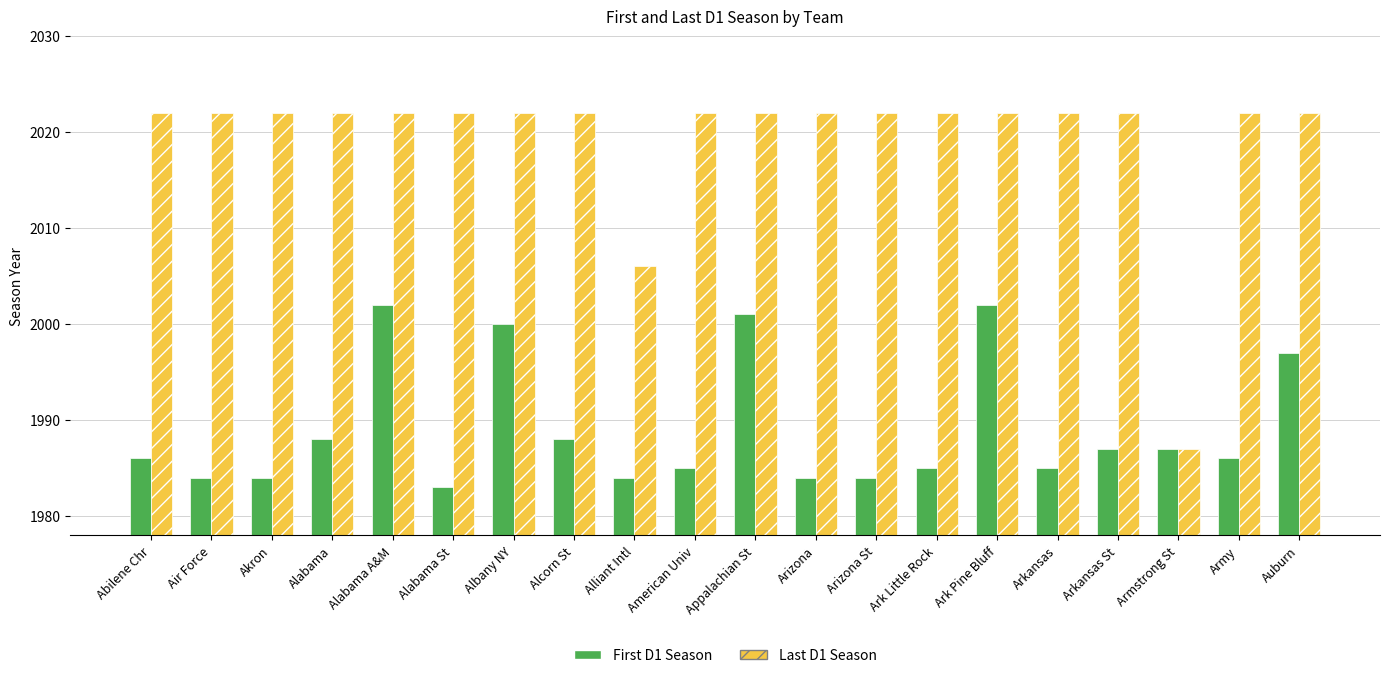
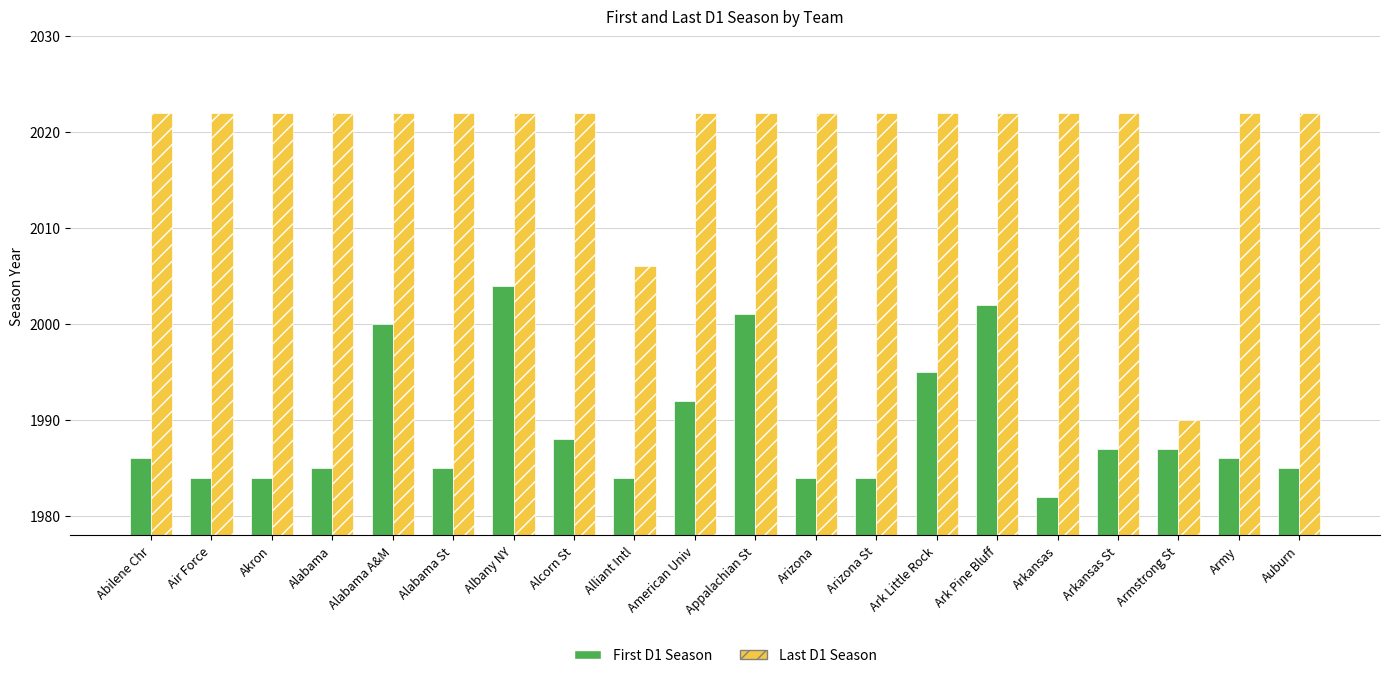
  {
    "First D1 Season": {
      "Abilene Chr": 1986,
      "Air Force": 1984,
      "Akron": 1984,
-     "Alabama": 1988,
-     "Alabama A&M": 2002,
-     "Alabama St": 1983,
-     "Albany NY": 2000,
+     "Alabama": 1985,
+     "Alabama A&M": 2000,
+     "Alabama St": 1985,
+     "Albany NY": 2004,
      "Alcorn St": 1988,
      "Alliant Intl": 1984,
-     "American Univ": 1985,
+     "American Univ": 1992,
      "Appalachian St": 2001,
      "Arizona": 1984,
      "Arizona St": 1984,
-     "Ark Little Rock": 1985,
+     "Ark Little Rock": 1995,
      "Ark Pine Bluff": 2002,
-     "Arkansas": 1985,
+     "Arkansas": 1982,
      "Arkansas St": 1987,
      "Armstrong St": 1987,
      "Army": 1986,
-     "Auburn": 1997
+     "Auburn": 1985
    },
    "Last D1 Season": {
      "Abilene Chr": 2022,
      "Air Force": 2022,
      "Akron": 2022,
      "Alabama": 2022,
      "Alabama A&M": 2022,
      "Alabama St": 2022,
      "Albany NY": 2022,
      "Alcorn St": 2022,
      "Alliant Intl": 2006,
      "American Univ": 2022,
      "Appalachian St": 2022,
      "Arizona": 2022,
      "Arizona St": 2022,
      "Ark Little Rock": 2022,
      "Ark Pine Bluff": 2022,
      "Arkansas": 2022,
      "Arkansas St": 2022,
-     "Armstrong St": 1987,
+     "Armstrong St": 1990,
      "Army": 2022,
      "Auburn": 2022
    }
  }
